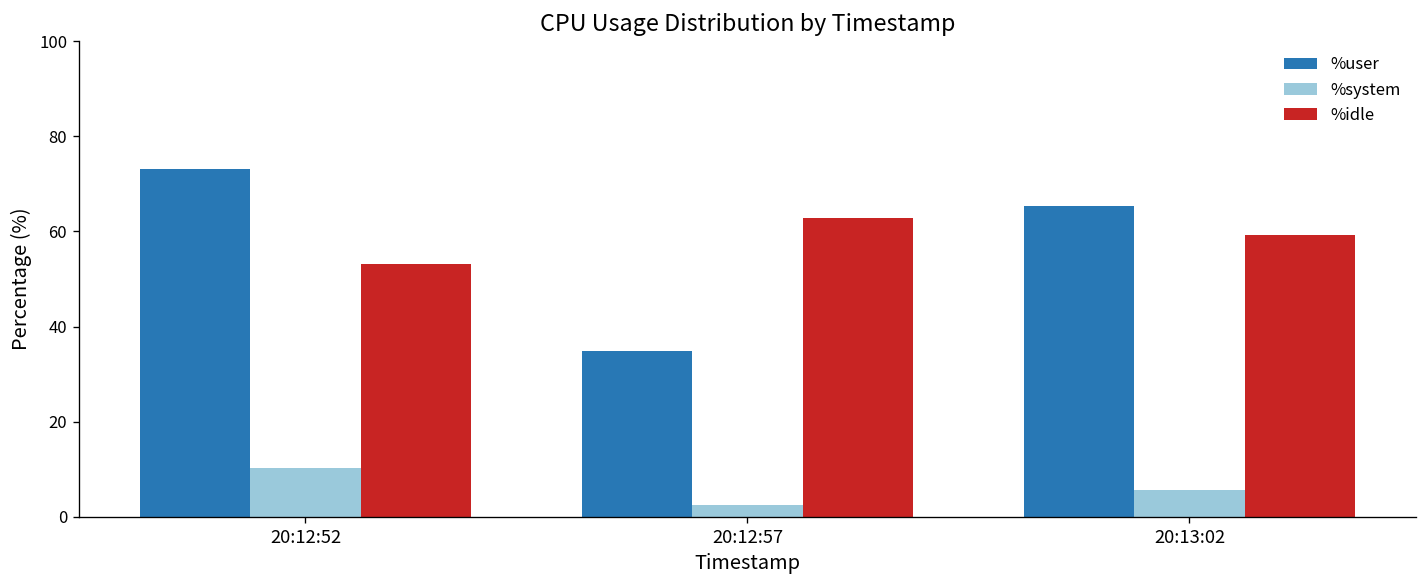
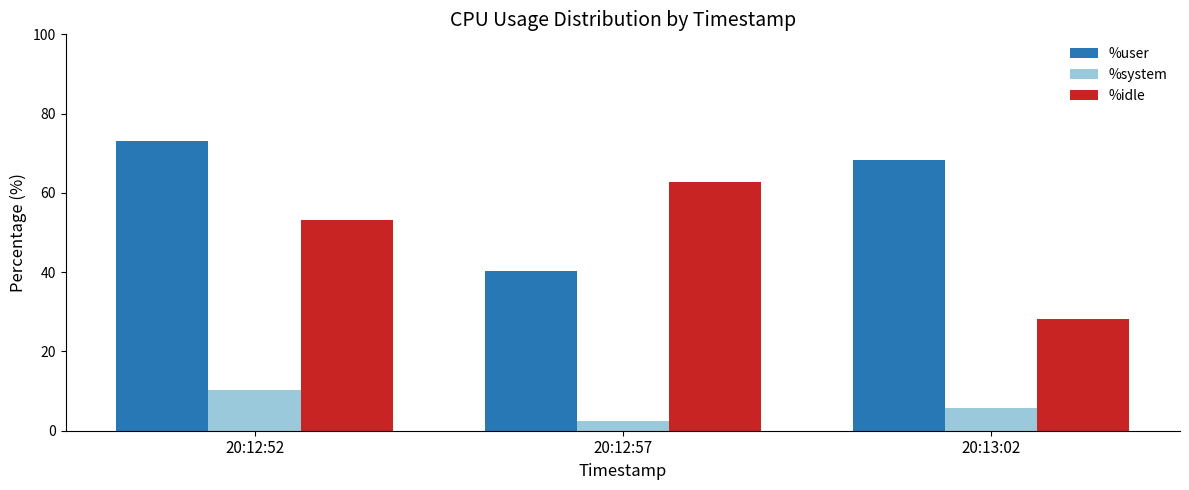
  {
    "%user": {
      "20:12:52": 73,
-     "20:12:57": 35,
-     "20:13:02": 65
+     "20:12:57": 40,
+     "20:13:02": 68
    },
    "%system": {
      "20:12:52": 10,
      "20:12:57": 2,
      "20:13:02": 6
    },
    "%idle": {
      "20:12:52": 53,
      "20:12:57": 63,
-     "20:13:02": 59
+     "20:13:02": 28
    }
  }
